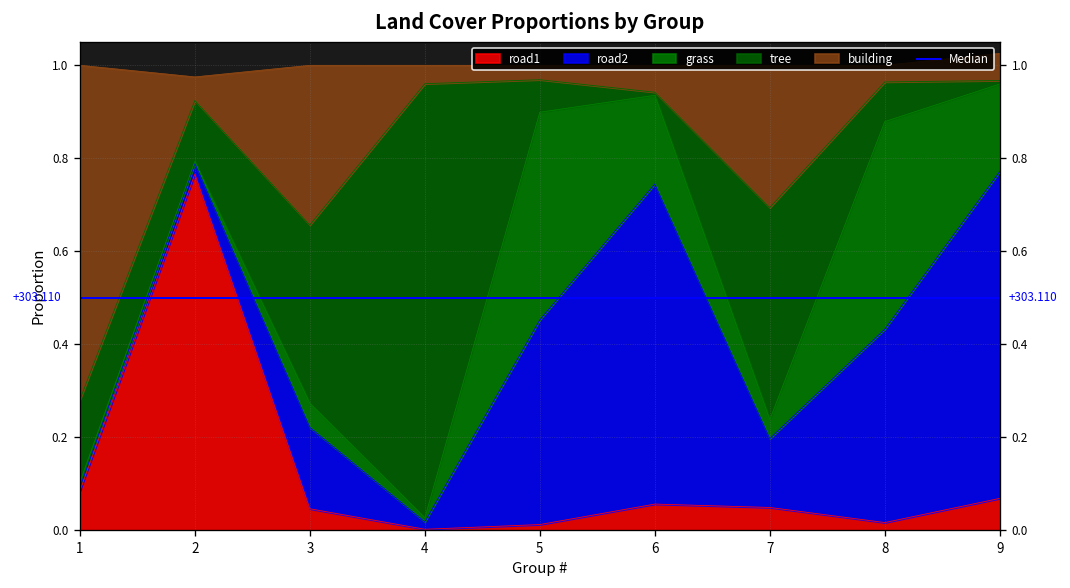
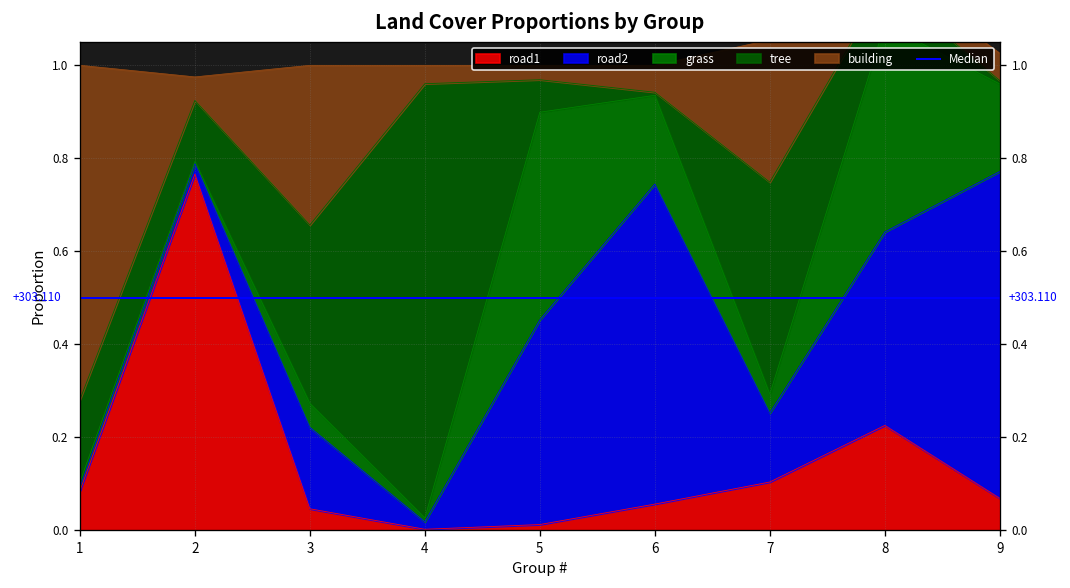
  {
    "road1": {
      "1": 0.08,
      "2": 0.77,
      "3": 0.05,
      "4": 0.00,
      "5": 0.01,
      "6": 0.06,
-     "7": 0.05,
-     "8": 0.02,
+     "7": 0.10,
+     "8": 0.23,
      "9": 0.07
    },
    "road2": {
      "1": 0.01,
      "3": 0.18,
      "4": 0.02,
      "5": 0.44,
      "6": 0.69,
      "7": 0.15,
      "8": 0.42,
      "9": 0.70
    },
    "building": {
      "1": 0.72,
      "2": 0.05,
      "3": 0.34,
      "4": 0.04,
      "9": 0.06
    }
  }
